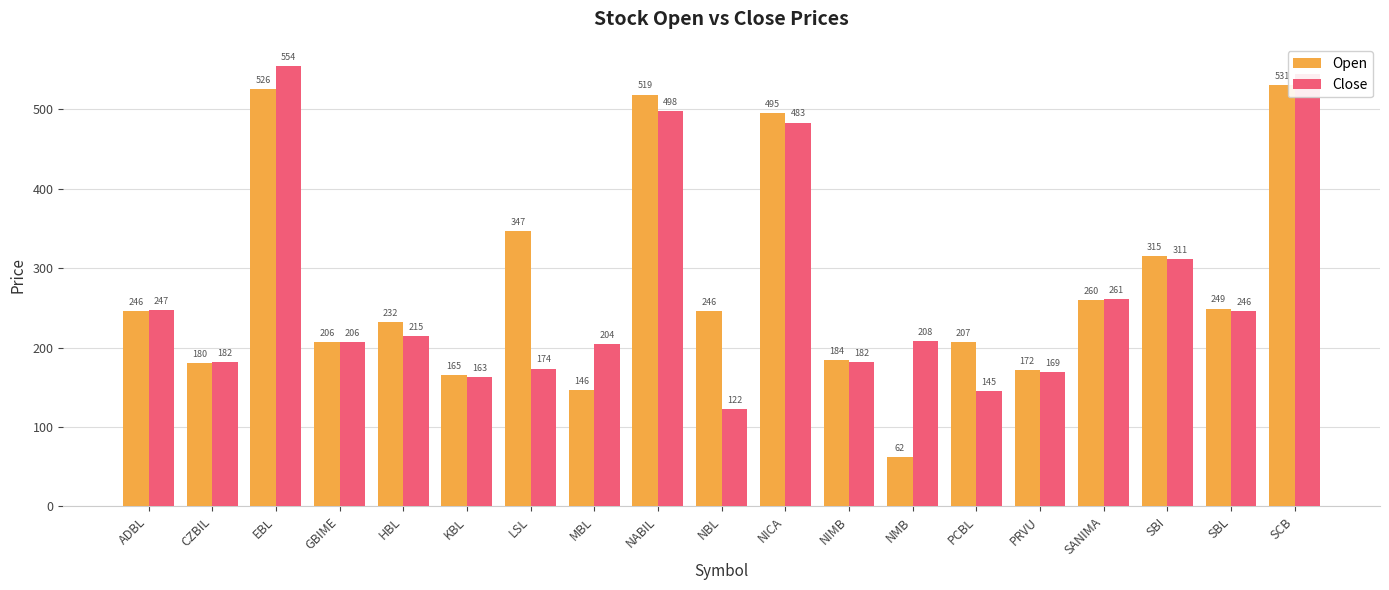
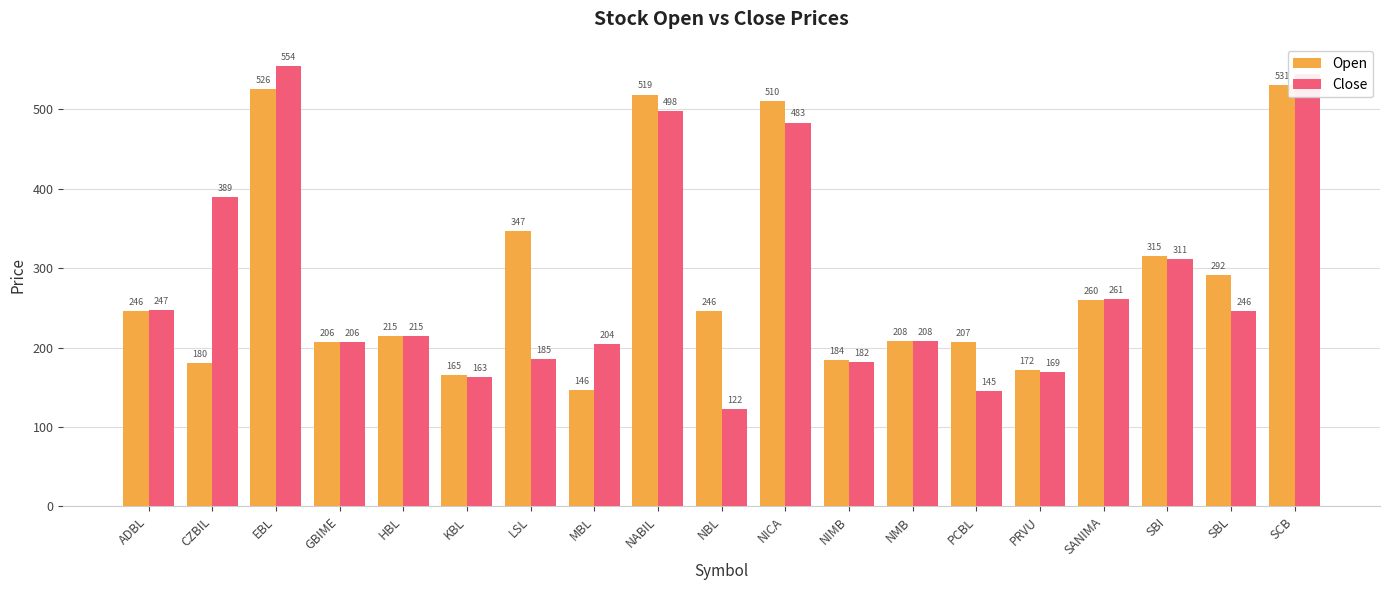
  {
    "Open": {
      "ADBL": 246,
      "CZBIL": 180,
      "EBL": 526,
      "GBIME": 206,
-     "HBL": 232,
+     "HBL": 215,
      "KBL": 165,
      "LSL": 347,
      "MBL": 146,
      "NABIL": 519,
      "NBL": 246,
-     "NICA": 495,
+     "NICA": 510,
      "NIMB": 184,
-     "NMB": 62,
+     "NMB": 208,
      "PCBL": 207,
      "PRVU": 172,
      "SANIMA": 260,
      "SBI": 315,
-     "SBL": 249
+     "SBL": 292
    },
    "Close": {
      "ADBL": 247,
-     "CZBIL": 182,
+     "CZBIL": 389,
      "EBL": 554,
      "GBIME": 206,
      "HBL": 215,
      "KBL": 163,
-     "LSL": 174,
+     "LSL": 185,
      "MBL": 204,
      "NABIL": 498,
      "NBL": 122,
      "NICA": 483,
      "NIMB": 182,
      "NMB": 208,
      "PCBL": 145,
      "PRVU": 169,
      "SANIMA": 261,
      "SBI": 311,
      "SBL": 246
    }
  }
